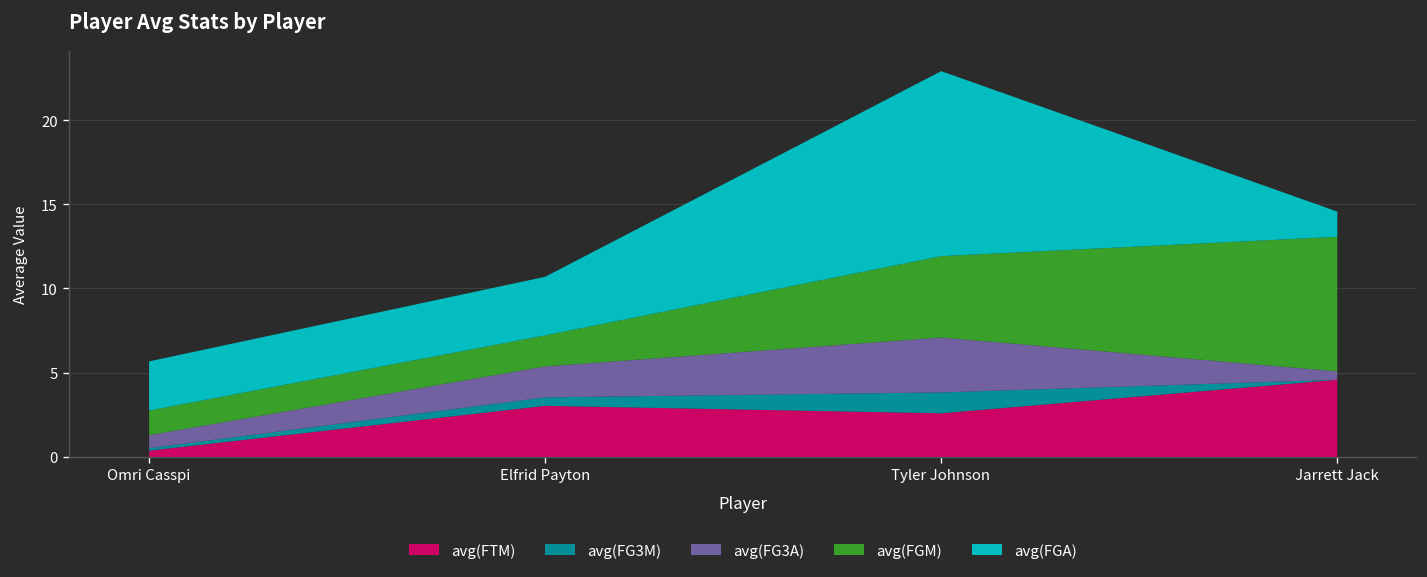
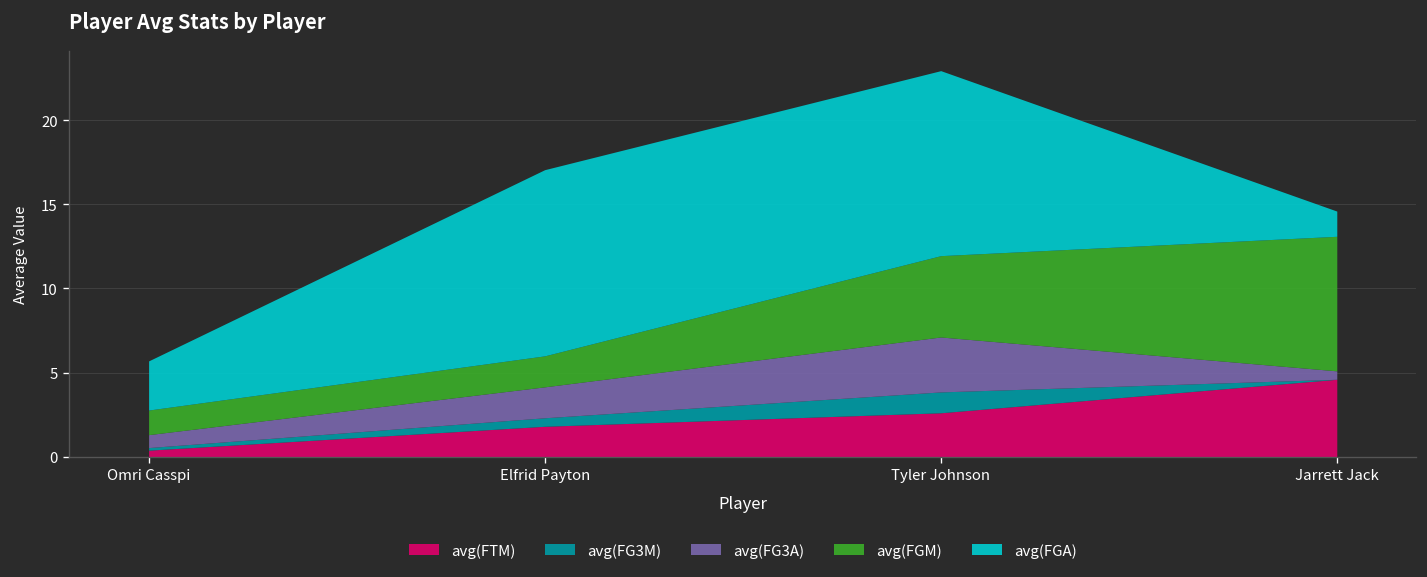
  {
    "avg(FTM)": {
-     "Elfrid Payton": 3.0,
+     "Elfrid Payton": 1.8,
      "Tyler Johnson": 2.6
    },
    "avg(FG3M)": {
      "Elfrid Payton": 0.5,
      "Tyler Johnson": 1.2
    },
    "avg(FG3A)": {
      "Omri Casspi": 0.8,
      "Elfrid Payton": 1.8,
      "Tyler Johnson": 3.3,
      "Jarrett Jack": 0.5
    },
    "avg(FGM)": {
      "Omri Casspi": 1.5,
      "Elfrid Payton": 1.8,
      "Tyler Johnson": 4.8,
      "Jarrett Jack": 8.0
    },
    "avg(FGA)": {
      "Omri Casspi": 2.9,
-     "Elfrid Payton": 3.5,
+     "Elfrid Payton": 11.1,
      "Tyler Johnson": 11.0,
      "Jarrett Jack": 1.5
    }
  }
